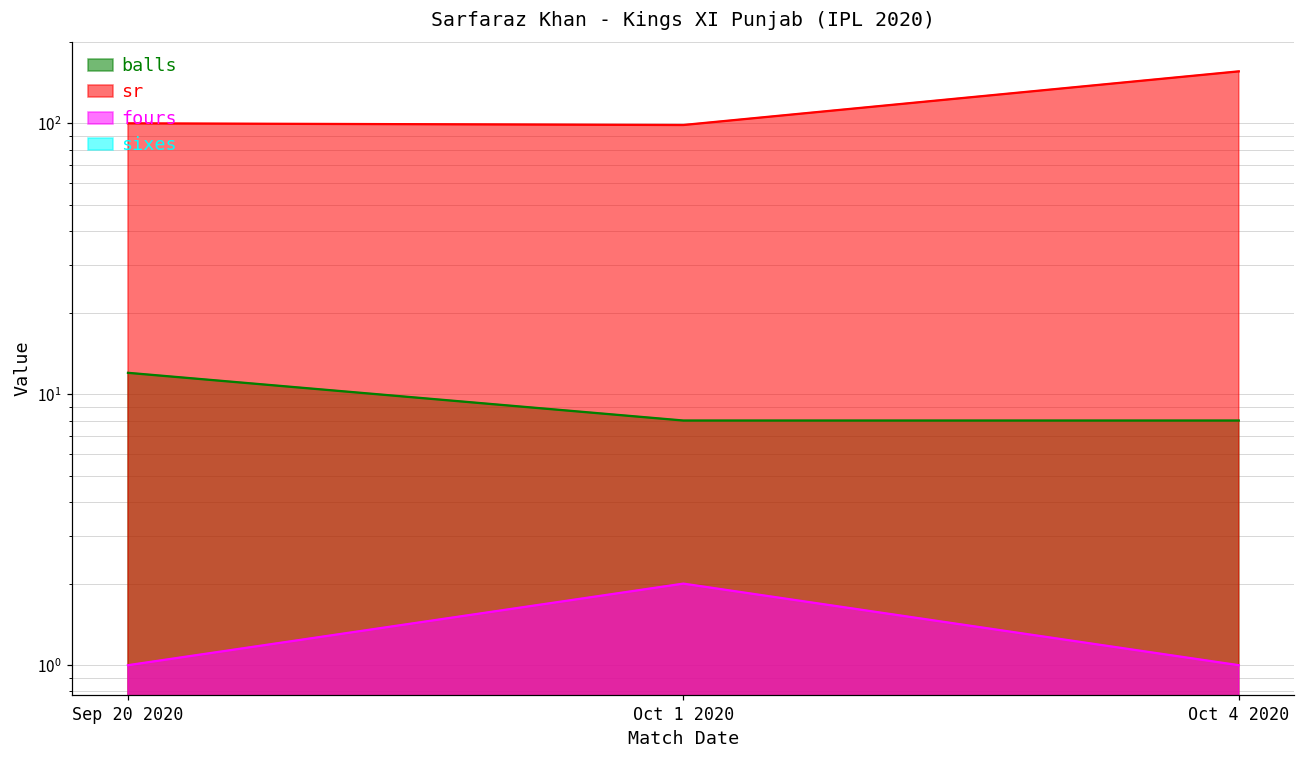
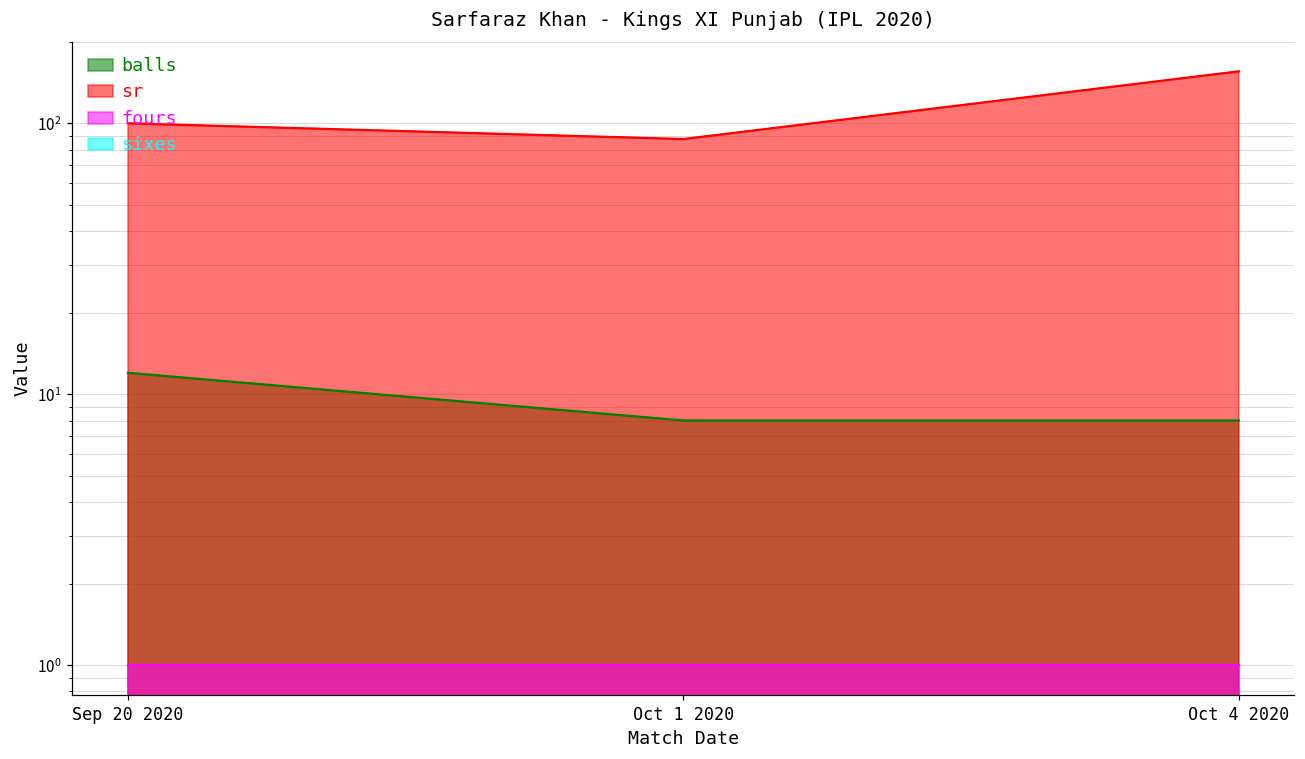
  {
    "balls": {
      "Sep 20 2020": 12,
      "Oct 1 2020": 8,
      "Oct 4 2020": 8
    },
    "sr": {
      "Sep 20 2020": 100,
-     "Oct 1 2020": 99,
+     "Oct 1 2020": 88,
      "Oct 4 2020": 160
    },
    "fours": {
      "Sep 20 2020": 1,
-     "Oct 1 2020": 2,
+     "Oct 1 2020": 1,
      "Oct 4 2020": 1
    }
  }
